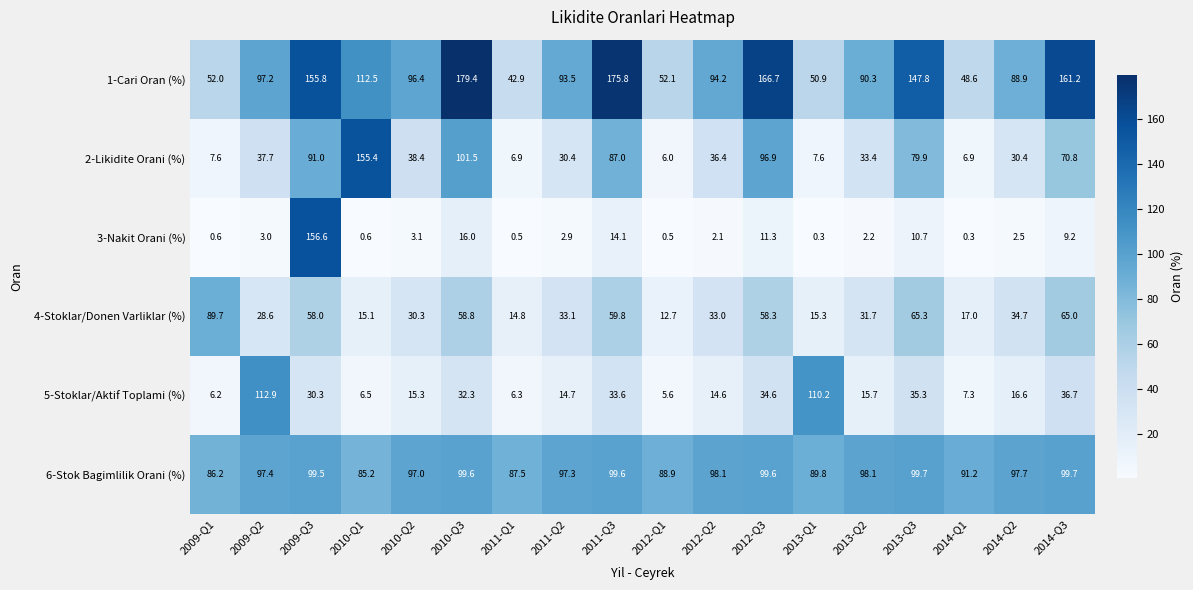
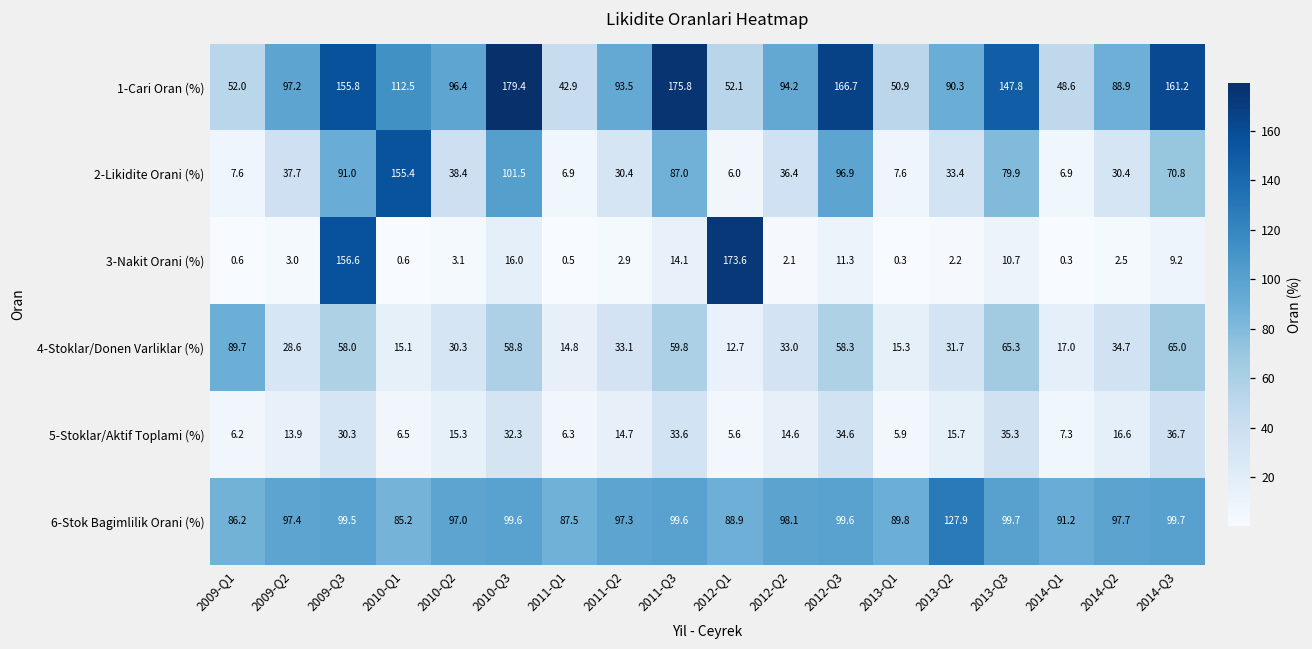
  {
    "1-Cari Oran (%)": {
      "2009-Q1": 52.0,
      "2009-Q2": 97.2,
      "2009-Q3": 155.8,
      "2010-Q1": 112.5,
      "2010-Q2": 96.4,
      "2010-Q3": 179.4,
      "2011-Q1": 42.9,
      "2011-Q2": 93.5,
      "2011-Q3": 175.8,
      "2012-Q1": 52.1,
      "2012-Q2": 94.2,
      "2012-Q3": 166.7,
      "2013-Q1": 50.9,
      "2013-Q2": 90.3,
      "2013-Q3": 147.8,
      "2014-Q1": 48.6,
      "2014-Q2": 88.9,
      "2014-Q3": 161.2
    },
    "2-Likidite Orani (%)": {
      "2009-Q1": 7.6,
      "2009-Q2": 37.7,
      "2009-Q3": 91.0,
      "2010-Q1": 155.4,
      "2010-Q2": 38.4,
      "2010-Q3": 101.5,
      "2011-Q1": 6.9,
      "2011-Q2": 30.4,
      "2011-Q3": 87.0,
      "2012-Q1": 6.0,
      "2012-Q2": 36.4,
      "2012-Q3": 96.9,
      "2013-Q1": 7.6,
      "2013-Q2": 33.4,
      "2013-Q3": 79.9,
      "2014-Q1": 6.9,
      "2014-Q2": 30.4,
      "2014-Q3": 70.8
    },
    "3-Nakit Orani (%)": {
      "2009-Q1": 0.6,
      "2009-Q2": 3.0,
      "2009-Q3": 156.6,
      "2010-Q1": 0.6,
      "2010-Q2": 3.1,
      "2010-Q3": 16.0,
      "2011-Q1": 0.5,
      "2011-Q2": 2.9,
      "2011-Q3": 14.1,
-     "2012-Q1": 0.5,
+     "2012-Q1": 173.6,
      "2012-Q2": 2.1,
      "2012-Q3": 11.3,
      "2013-Q1": 0.3,
      "2013-Q2": 2.2,
      "2013-Q3": 10.7,
      "2014-Q1": 0.3,
      "2014-Q2": 2.5,
      "2014-Q3": 9.2
    },
    "4-Stoklar/Donen Varliklar (%)": {
      "2009-Q1": 89.7,
      "2009-Q2": 28.6,
      "2009-Q3": 58.0,
      "2010-Q1": 15.1,
      "2010-Q2": 30.3,
      "2010-Q3": 58.8,
      "2011-Q1": 14.8,
      "2011-Q2": 33.1,
      "2011-Q3": 59.8,
      "2012-Q1": 12.7,
      "2012-Q2": 33.0,
      "2012-Q3": 58.3,
      "2013-Q1": 15.3,
      "2013-Q2": 31.7,
      "2013-Q3": 65.3,
      "2014-Q1": 17.0,
      "2014-Q2": 34.7,
      "2014-Q3": 65.0
    },
    "5-Stoklar/Aktif Toplami (%)": {
      "2009-Q1": 6.2,
-     "2009-Q2": 112.9,
+     "2009-Q2": 13.9,
      "2009-Q3": 30.3,
      "2010-Q1": 6.5,
      "2010-Q2": 15.3,
      "2010-Q3": 32.3,
      "2011-Q1": 6.3,
      "2011-Q2": 14.7,
      "2011-Q3": 33.6,
      "2012-Q1": 5.6,
      "2012-Q2": 14.6,
      "2012-Q3": 34.6,
-     "2013-Q1": 110.2,
+     "2013-Q1": 5.9,
      "2013-Q2": 15.7,
      "2013-Q3": 35.3,
      "2014-Q1": 7.3,
      "2014-Q2": 16.6,
      "2014-Q3": 36.7
    },
    "6-Stok Bagimlilik Orani (%)": {
      "2009-Q1": 86.2,
      "2009-Q2": 97.4,
      "2009-Q3": 99.5,
      "2010-Q1": 85.2,
      "2010-Q2": 97.0,
      "2010-Q3": 99.6,
      "2011-Q1": 87.5,
      "2011-Q2": 97.3,
      "2011-Q3": 99.6,
      "2012-Q1": 88.9,
      "2012-Q2": 98.1,
      "2012-Q3": 99.6,
      "2013-Q1": 89.8,
-     "2013-Q2": 98.1,
+     "2013-Q2": 127.9,
      "2013-Q3": 99.7,
      "2014-Q1": 91.2,
      "2014-Q2": 97.7,
      "2014-Q3": 99.7
    }
  }
